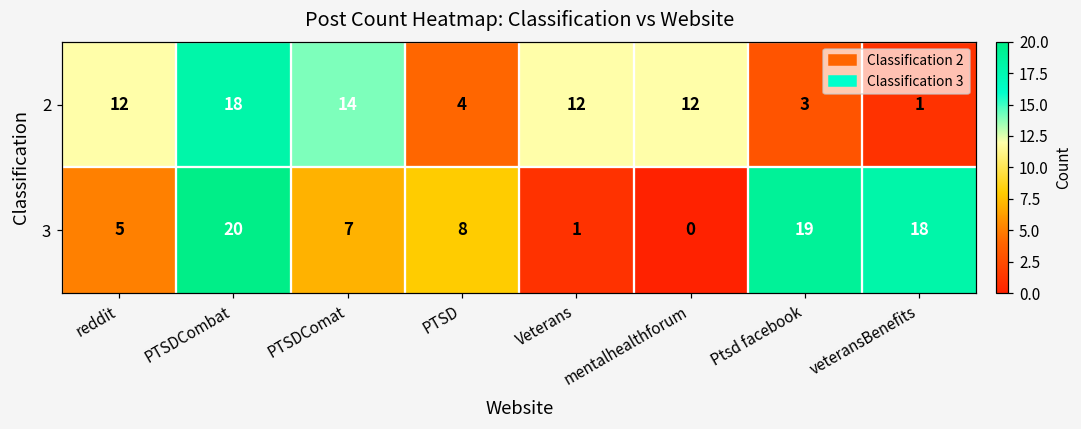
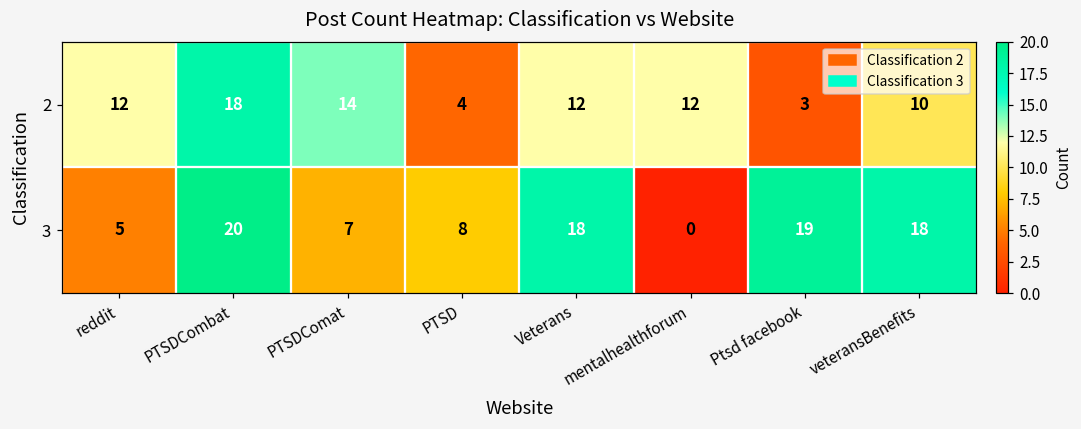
  {
    "2": {
      "reddit": 12,
      "PTSDCombat": 18,
      "PTSDComat": 14,
      "PTSD": 4,
      "Veterans": 12,
      "mentalhealthforum": 12,
      "Ptsd facebook": 3,
-     "veteransBenefits": 1
+     "veteransBenefits": 10
    },
    "3": {
      "reddit": 5,
      "PTSDCombat": 20,
      "PTSDComat": 7,
      "PTSD": 8,
-     "Veterans": 1,
+     "Veterans": 18,
      "mentalhealthforum": 0,
      "Ptsd facebook": 19,
      "veteransBenefits": 18
    }
  }
